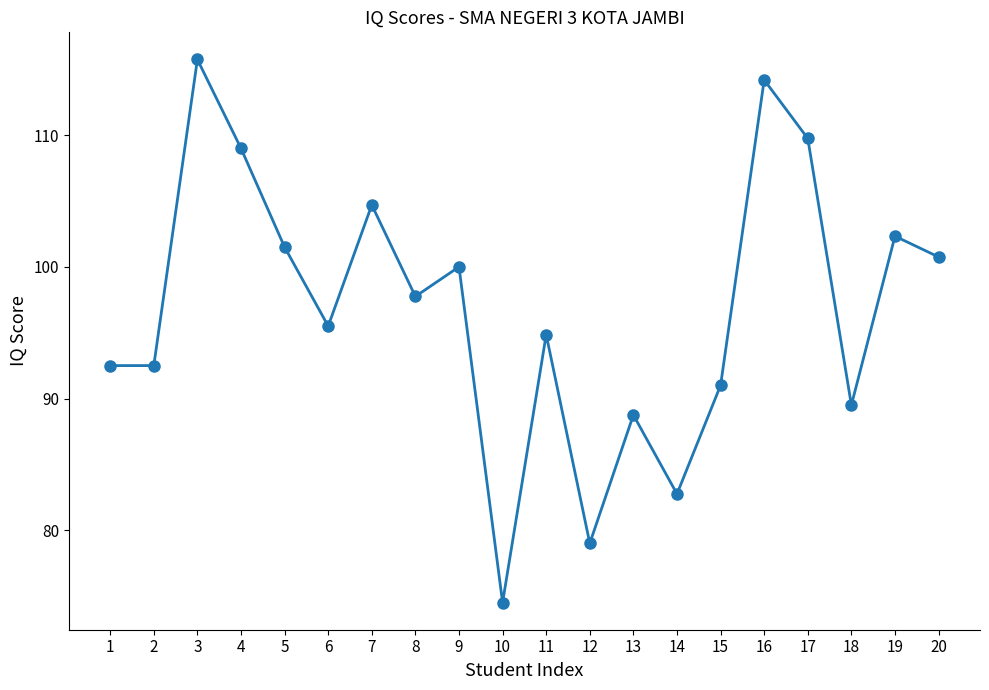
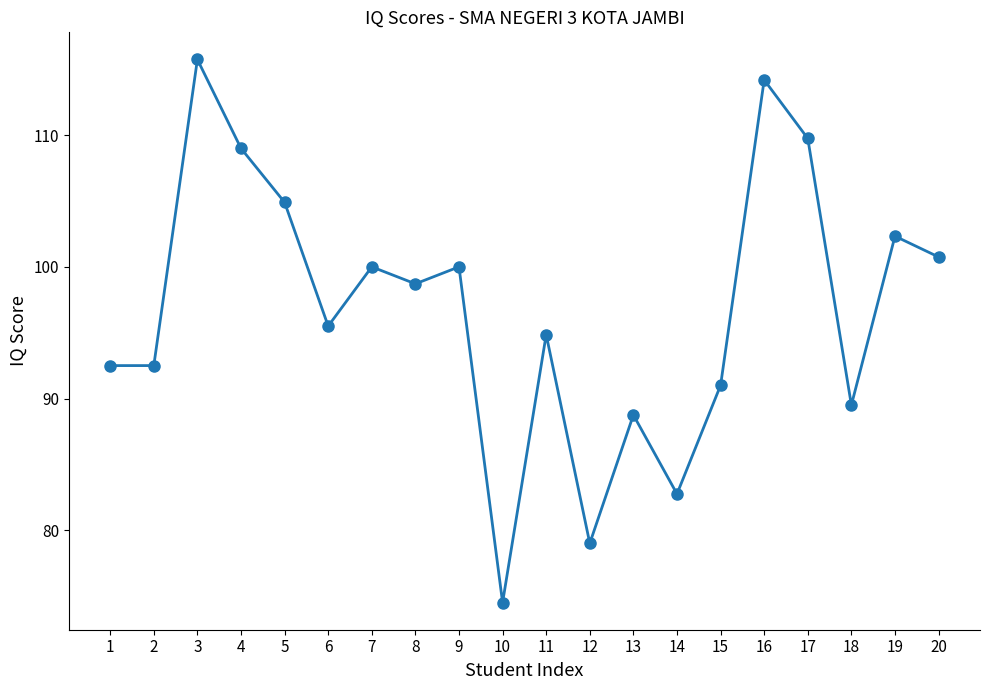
  {
    "1": 92.5,
    "2": 92.5,
    "3": 115.8,
    "4": 109.0,
-   "5": 101.5,
+   "5": 104.9,
    "6": 95.5,
-   "7": 104.7,
-   "8": 97.8,
+   "7": 100.0,
+   "8": 98.7,
    "9": 100.0,
    "10": 74.5,
    "11": 94.9,
    "12": 79.0,
    "13": 88.8,
    "14": 82.8,
    "15": 91.0,
    "16": 114.2,
    "17": 109.8,
    "18": 89.5,
    "19": 102.3,
    "20": 100.8
  }
